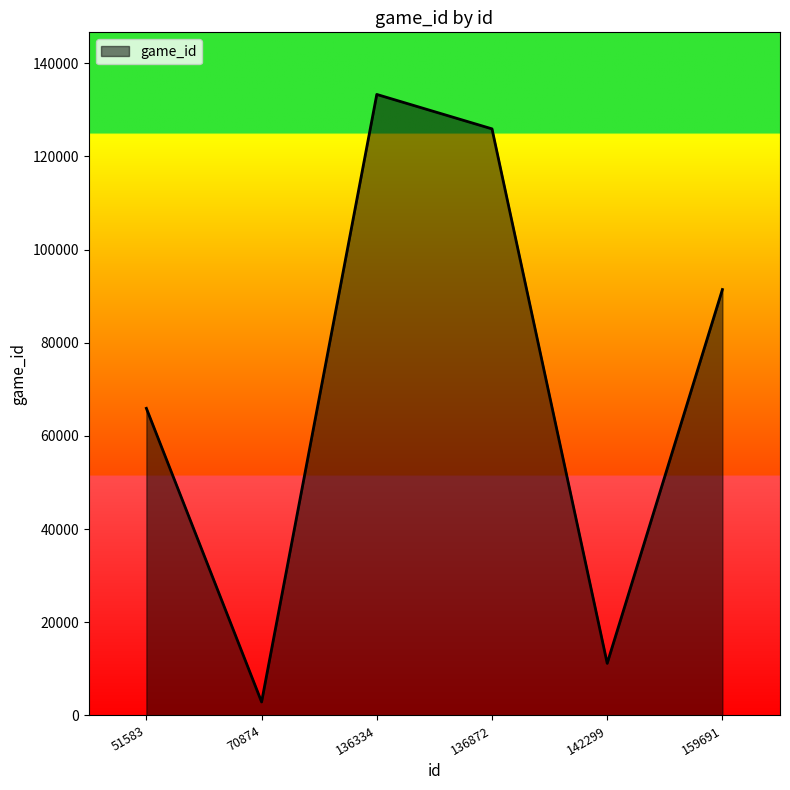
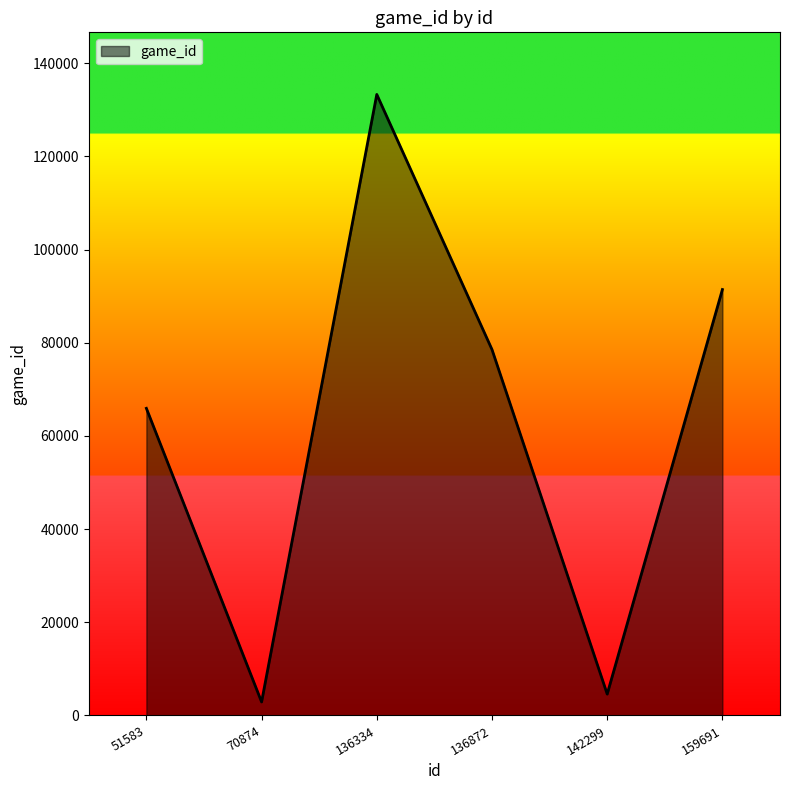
  {
    "51583": 66000,
    "70874": 3000,
    "136334": 133000,
-   "136872": 126000,
-   "142299": 11000,
+   "136872": 79000,
+   "142299": 5000,
    "159691": 91000
  }
